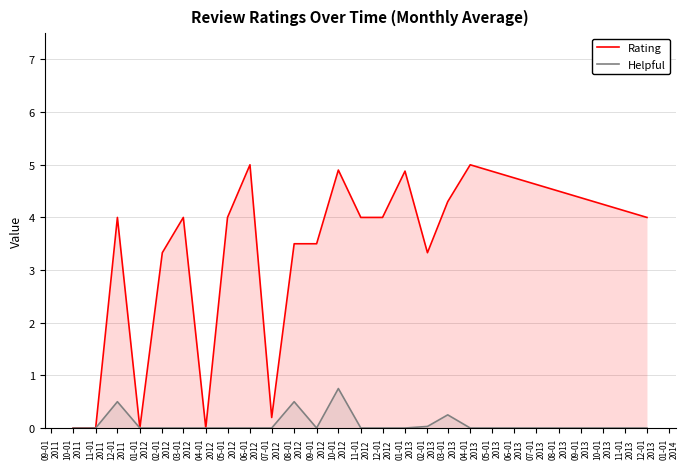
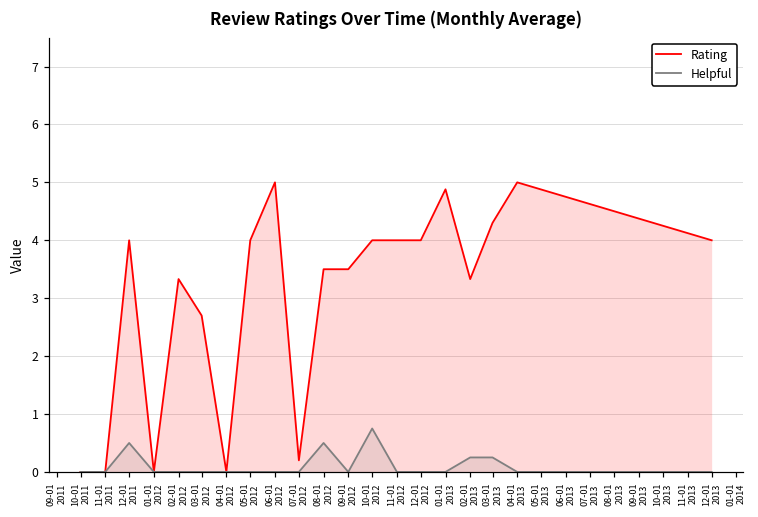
  {
    "Rating": {
      "12-01 2011": 4.0,
      "02-01 2012": 3.3,
-     "03-01 2012": 4.0,
+     "03-01 2012": 2.7,
      "05-01 2012": 4.0,
      "06-01 2012": 5.0,
      "07-01 2012": 0.2,
      "08-01 2012": 3.5,
      "09-01 2012": 3.5,
-     "10-01 2012": 4.9,
+     "10-01 2012": 4.0,
      "11-01 2012": 4.0,
      "12-01 2012": 4.0,
      "01-01 2013": 4.9,
      "02-01 2013": 3.3,
      "03-01 2013": 4.3,
      "04-01 2013": 5.0,
      "12-01 2013": 4.0
    },
    "Helpful": {
      "12-01 2011": 0.5,
      "02-01 2012": 0.0,
      "03-01 2012": 0.0,
      "05-01 2012": 0.0,
      "06-01 2012": 0.0,
      "07-01 2012": 0.0,
      "08-01 2012": 0.5,
      "09-01 2012": 0.0,
      "10-01 2012": 0.8,
      "11-01 2012": 0.0,
      "12-01 2012": 0.0,
      "01-01 2013": 0.0,
-     "02-01 2013": 0.0,
+     "02-01 2013": 0.3,
      "03-01 2013": 0.3,
      "04-01 2013": 0.0,
      "12-01 2013": 0.0
    }
  }
